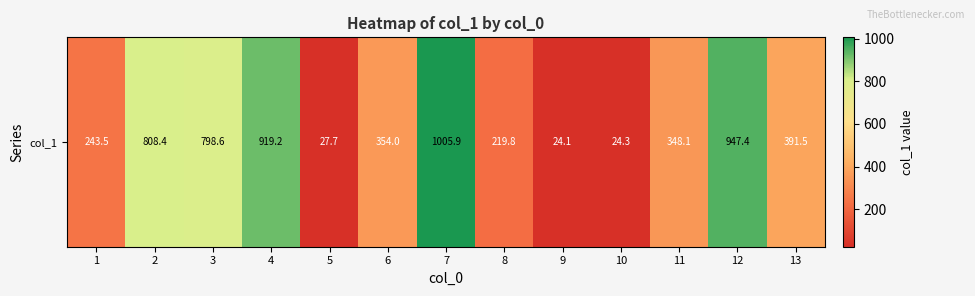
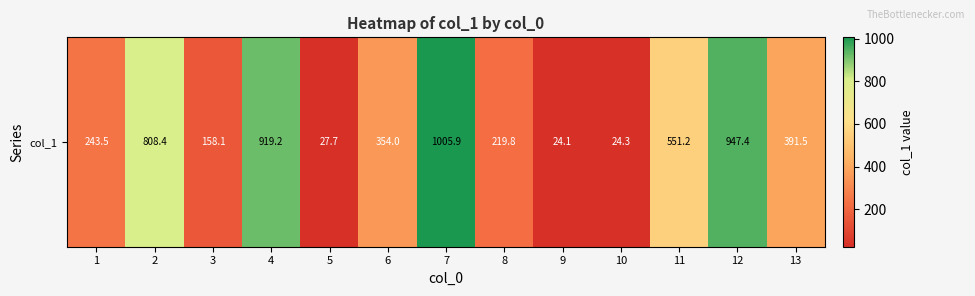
  {
    "col_1": {
      "1": 243.5,
      "2": 808.4,
-     "3": 798.6,
+     "3": 158.1,
      "4": 919.2,
      "5": 27.7,
      "6": 354.0,
      "7": 1005.9,
      "8": 219.8,
      "9": 24.1,
      "10": 24.3,
-     "11": 348.1,
+     "11": 551.2,
      "12": 947.4,
      "13": 391.5
    }
  }
